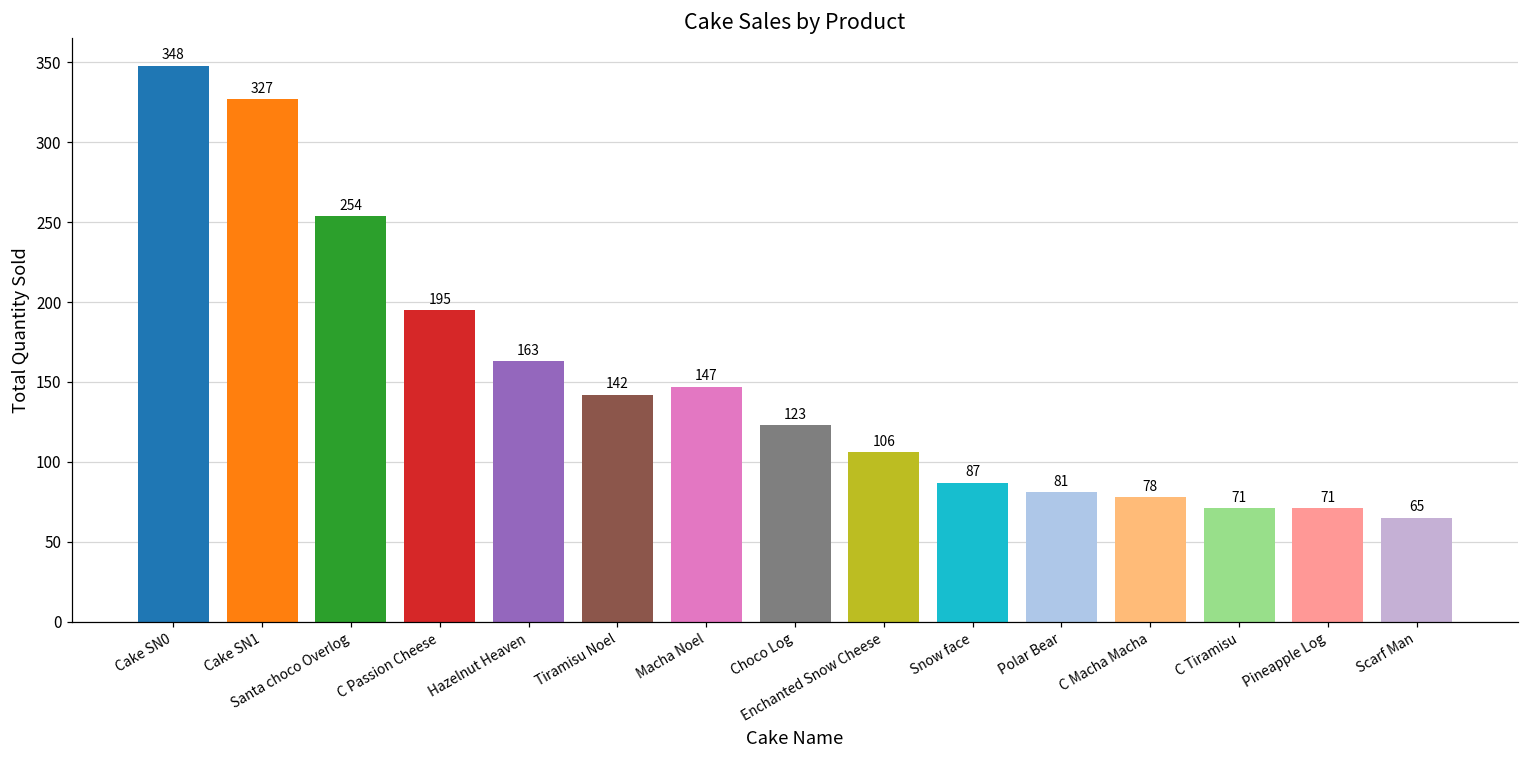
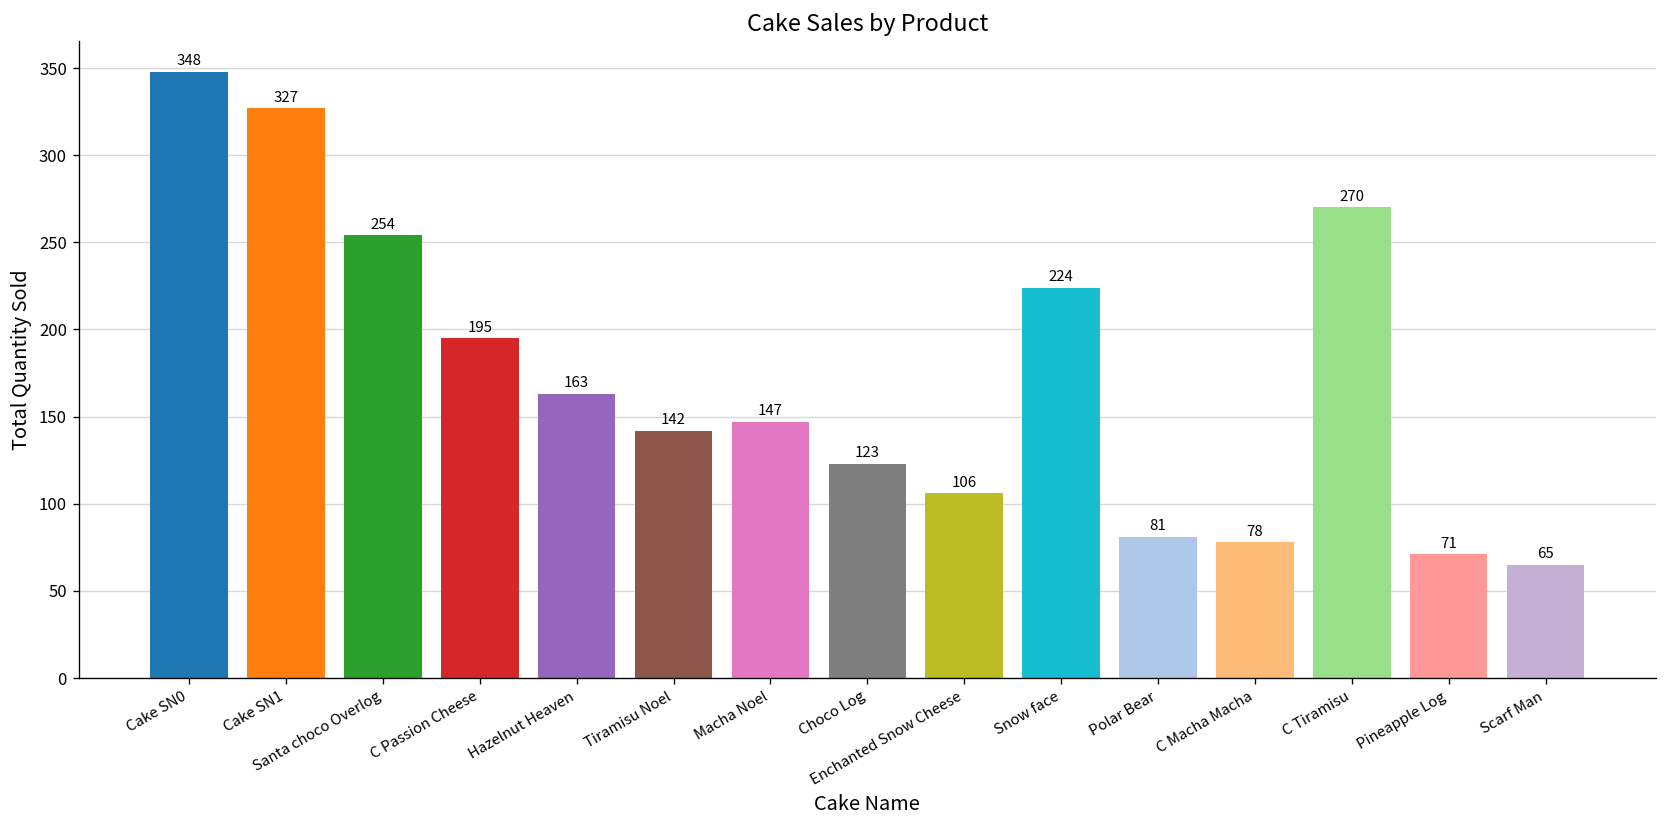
  {
    "Cake SN0": 348,
    "Cake SN1": 327,
    "Santa choco Overlog": 254,
    "C Passion Cheese": 195,
    "Hazelnut Heaven": 163,
    "Tiramisu Noel": 142,
    "Macha Noel": 147,
    "Choco Log": 123,
    "Enchanted Snow Cheese": 106,
-   "Snow face": 87,
+   "Snow face": 224,
    "Polar Bear": 81,
    "C Macha Macha": 78,
-   "C Tiramisu": 71,
+   "C Tiramisu": 270,
    "Pineapple Log": 71,
    "Scarf Man": 65
  }
